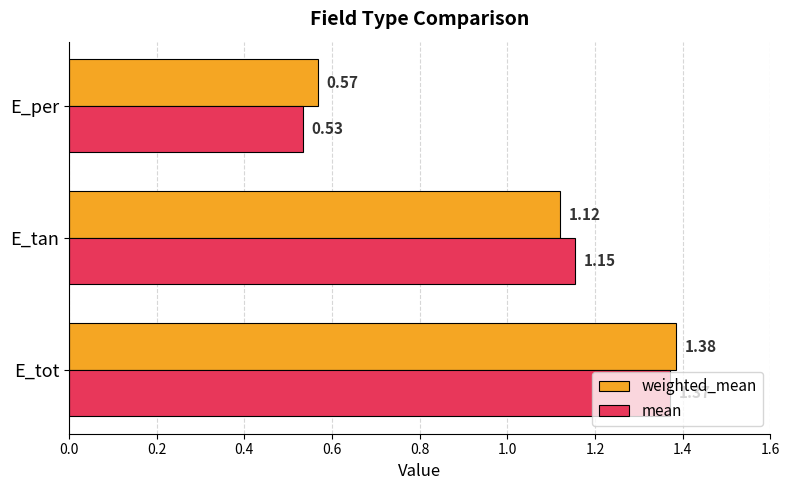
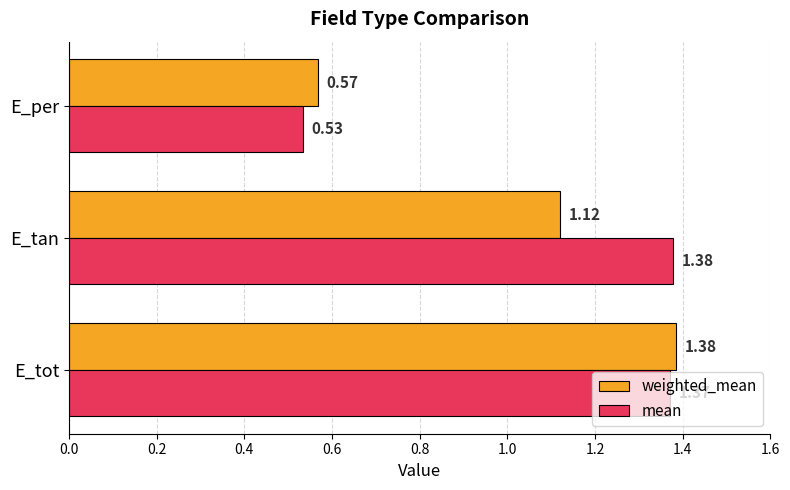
  {
    "weighted_mean": {
      "E_per": 0.57,
      "E_tan": 1.12,
      "E_tot": 1.38
    },
    "mean": {
      "E_per": 0.53,
-     "E_tan": 1.15
+     "E_tan": 1.38
    }
  }
